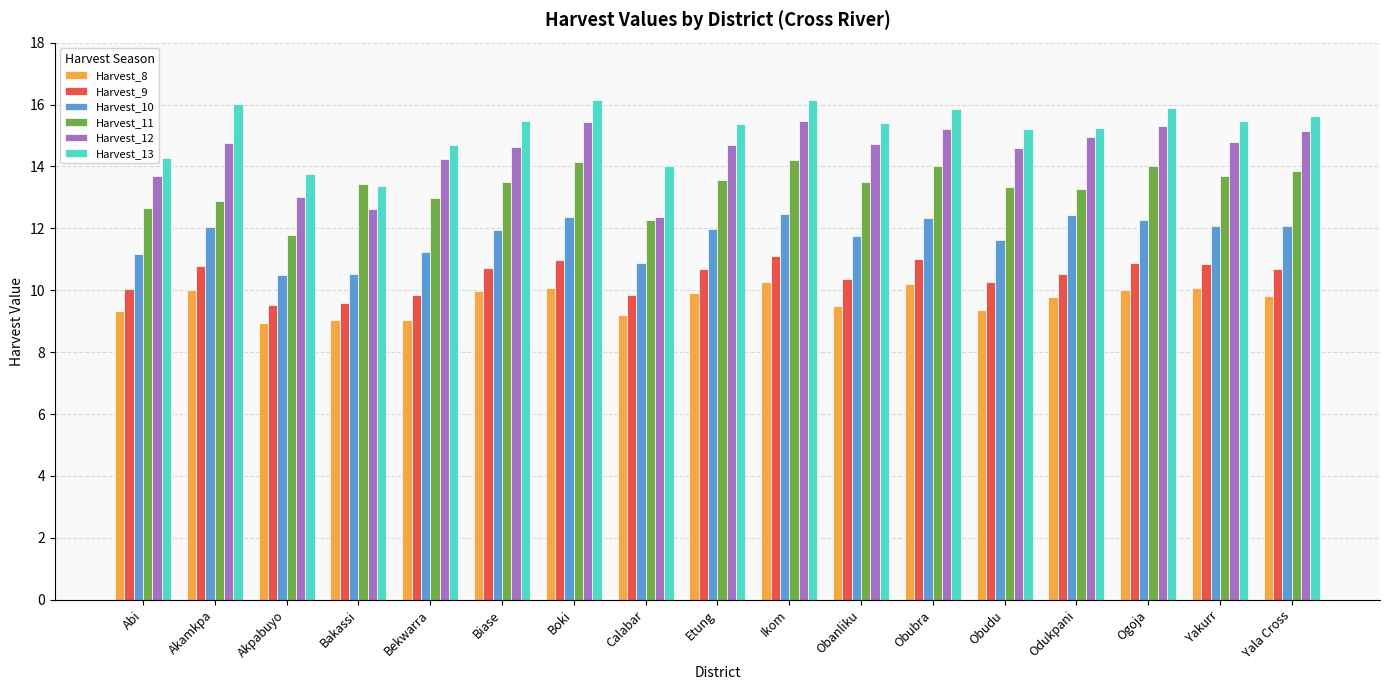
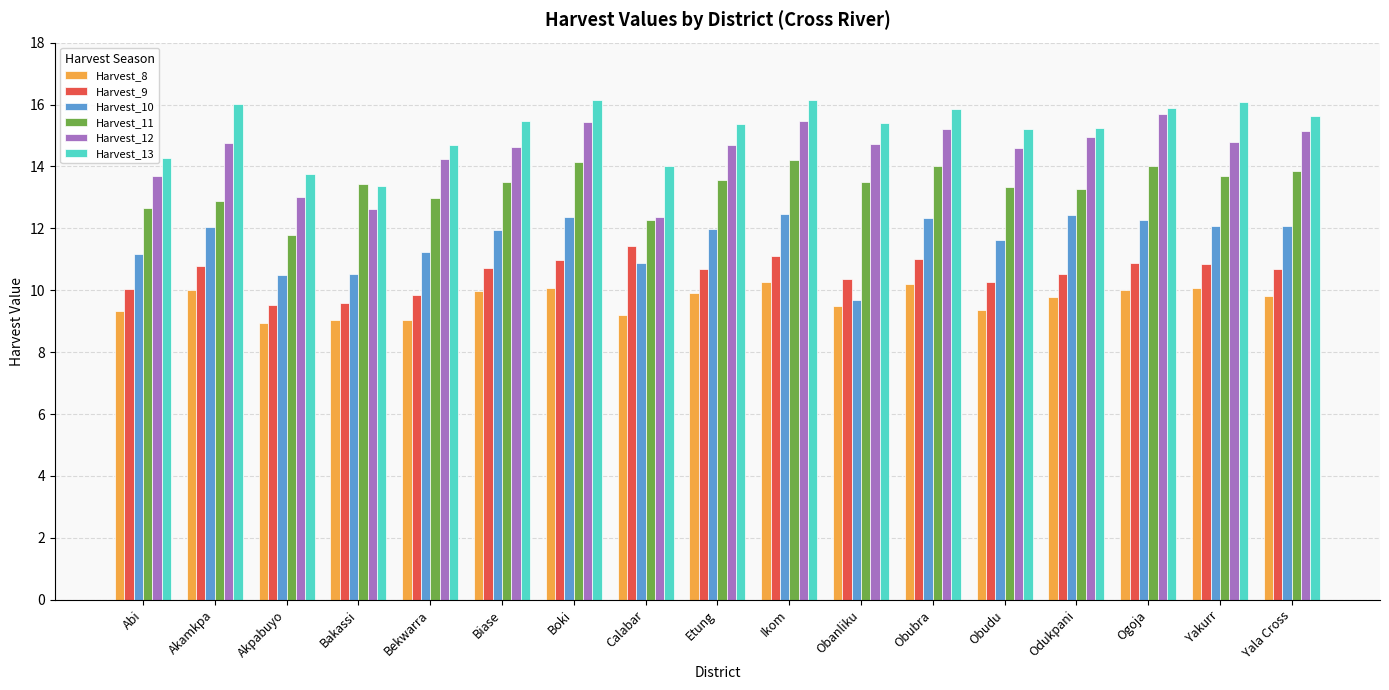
  {
    "Harvest_8": {
      "Abi": 9.3,
      "Akamkpa": 10.0,
      "Akpabuyo": 9.0,
      "Bakassi": 9.0,
      "Bekwarra": 9.0,
      "Biase": 10.0,
      "Boki": 10.1,
      "Calabar": 9.2,
      "Etung": 9.9,
      "Ikom": 10.3,
      "Obanliku": 9.5,
      "Obubra": 10.2,
      "Obudu": 9.4,
      "Odukpani": 9.8,
      "Ogoja": 10.0,
      "Yakurr": 10.1,
      "Yala Cross": 9.8
    },
    "Harvest_9": {
      "Abi": 10.0,
      "Akamkpa": 10.8,
      "Akpabuyo": 9.5,
      "Bakassi": 9.6,
      "Bekwarra": 9.9,
      "Biase": 10.7,
      "Boki": 11.0,
-     "Calabar": 9.9,
+     "Calabar": 11.4,
      "Etung": 10.7,
      "Ikom": 11.1,
      "Obanliku": 10.4,
      "Obubra": 11.0,
      "Obudu": 10.3,
      "Odukpani": 10.5,
      "Ogoja": 10.9,
      "Yakurr": 10.8,
      "Yala Cross": 10.7
    },
    "Harvest_10": {
      "Abi": 11.2,
      "Akamkpa": 12.0,
      "Akpabuyo": 10.5,
      "Bakassi": 10.5,
      "Bekwarra": 11.2,
      "Biase": 11.9,
      "Boki": 12.4,
      "Calabar": 10.9,
      "Etung": 12.0,
      "Ikom": 12.5,
-     "Obanliku": 11.8,
+     "Obanliku": 9.7,
      "Obubra": 12.3,
      "Obudu": 11.6,
      "Odukpani": 12.4,
      "Ogoja": 12.3,
      "Yakurr": 12.1,
      "Yala Cross": 12.1
    },
    "Harvest_11": {
      "Abi": 12.6,
      "Akamkpa": 12.9,
      "Akpabuyo": 11.8,
      "Bakassi": 13.4,
      "Bekwarra": 13.0,
      "Biase": 13.5,
      "Boki": 14.2,
      "Calabar": 12.3,
      "Etung": 13.6,
      "Ikom": 14.2,
      "Obanliku": 13.5,
      "Obubra": 14.0,
      "Obudu": 13.3,
      "Odukpani": 13.3,
      "Ogoja": 14.0,
      "Yakurr": 13.7,
      "Yala Cross": 13.8
    },
    "Harvest_12": {
      "Abi": 13.7,
      "Akamkpa": 14.7,
      "Akpabuyo": 13.0,
      "Bakassi": 12.6,
      "Bekwarra": 14.3,
      "Biase": 14.6,
      "Boki": 15.4,
      "Calabar": 12.4,
      "Etung": 14.7,
      "Ikom": 15.5,
      "Obanliku": 14.7,
      "Obubra": 15.2,
      "Obudu": 14.6,
      "Odukpani": 14.9,
-     "Ogoja": 15.3,
+     "Ogoja": 15.7,
      "Yakurr": 14.8,
      "Yala Cross": 15.1
    },
    "Harvest_13": {
      "Abi": 14.3,
      "Akamkpa": 16.0,
      "Akpabuyo": 13.7,
      "Bakassi": 13.4,
      "Bekwarra": 14.7,
      "Biase": 15.5,
      "Boki": 16.2,
      "Calabar": 14.0,
      "Etung": 15.4,
      "Ikom": 16.1,
      "Obanliku": 15.4,
      "Obubra": 15.8,
      "Obudu": 15.2,
      "Odukpani": 15.2,
      "Ogoja": 15.9,
-     "Yakurr": 15.5,
+     "Yakurr": 16.1,
      "Yala Cross": 15.6
    }
  }
